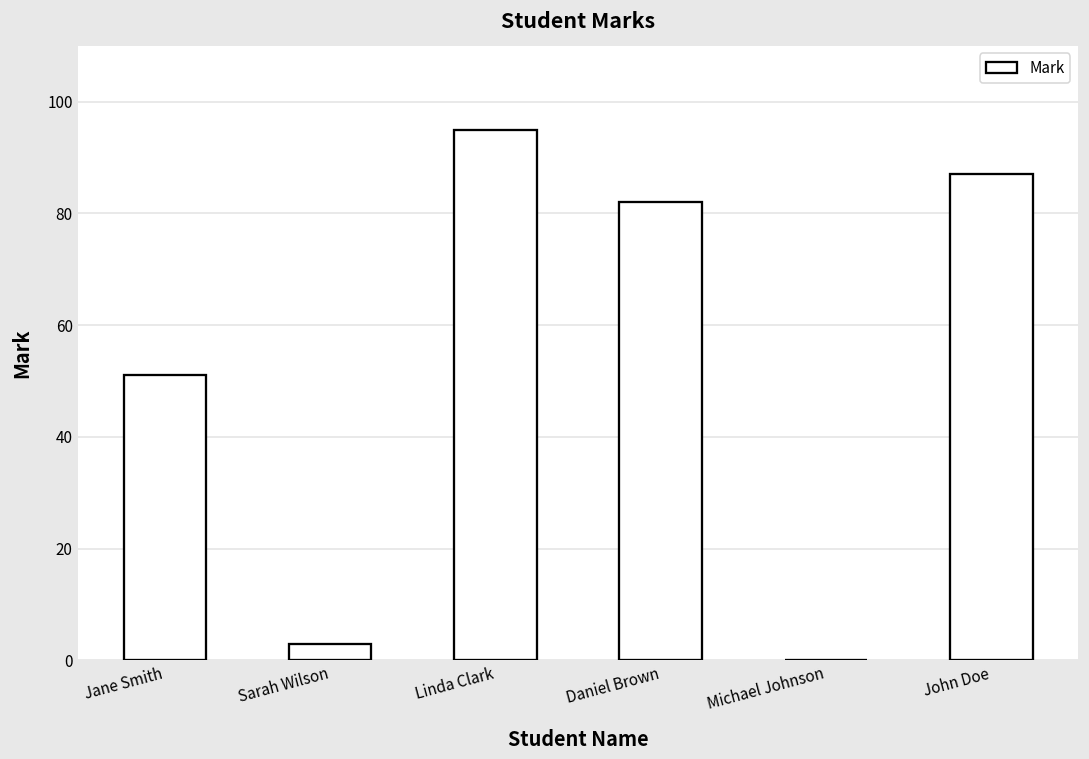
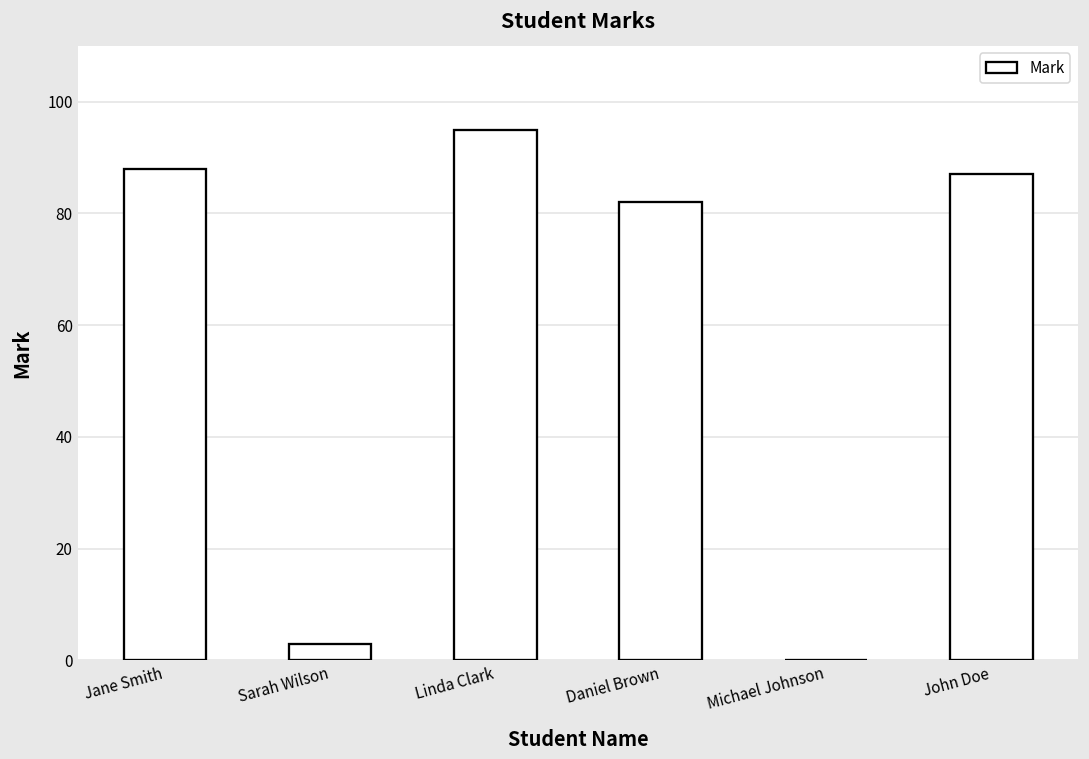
  {
-   "Jane Smith": 51,
+   "Jane Smith": 88,
    "Sarah Wilson": 3,
    "Linda Clark": 95,
    "Daniel Brown": 82,
    "Michael Johnson": 0,
    "John Doe": 87
  }
